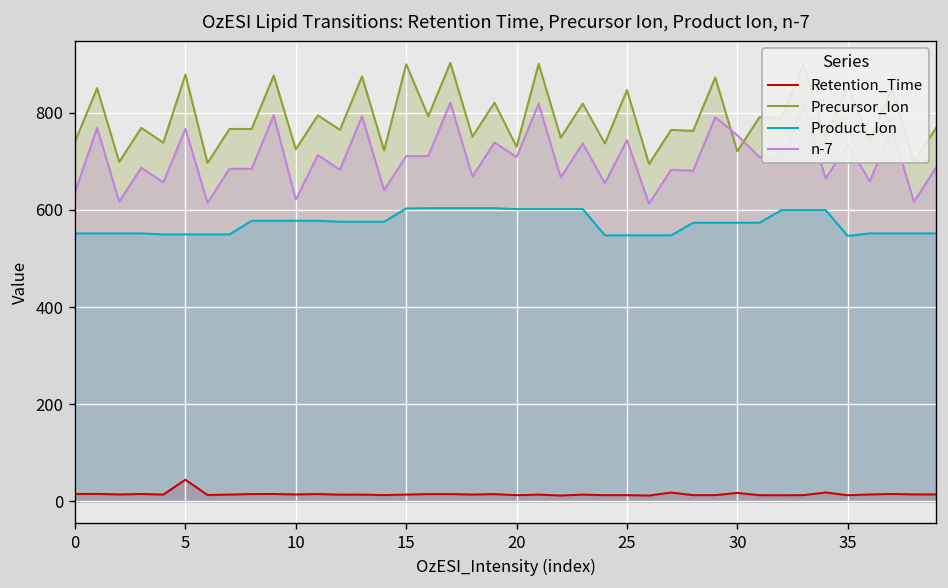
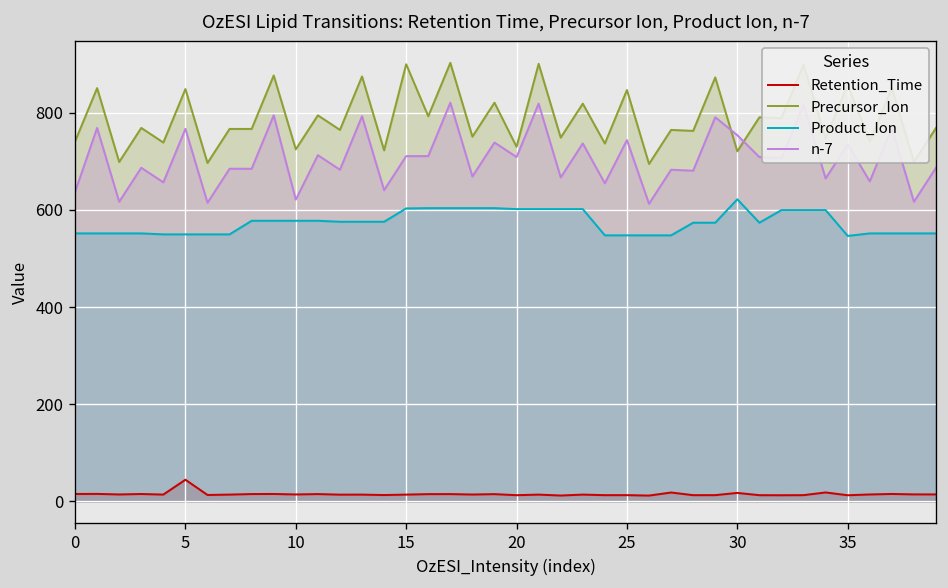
  {
    "Retention_Time": {
      "0": 10,
      "5": 40,
      "10": 10,
      "15": 10,
      "20": 10,
      "25": 10,
      "30": 20,
      "35": 10
    },
    "Precursor_Ion": {
      "0": 740,
-     "5": 880,
+     "5": 850,
      "10": 720,
      "15": 900,
      "20": 730,
      "25": 850,
      "30": 720
    },
    "Product_Ion": {
      "0": 550,
      "5": 550,
      "10": 580,
      "15": 600,
      "20": 600,
      "25": 550,
-     "30": 570,
+     "30": 620,
      "35": 550
    },
    "n-7": {
      "0": 640,
      "5": 770,
      "10": 620,
      "15": 710,
      "20": 710,
      "25": 740,
      "30": 750
    }
  }
